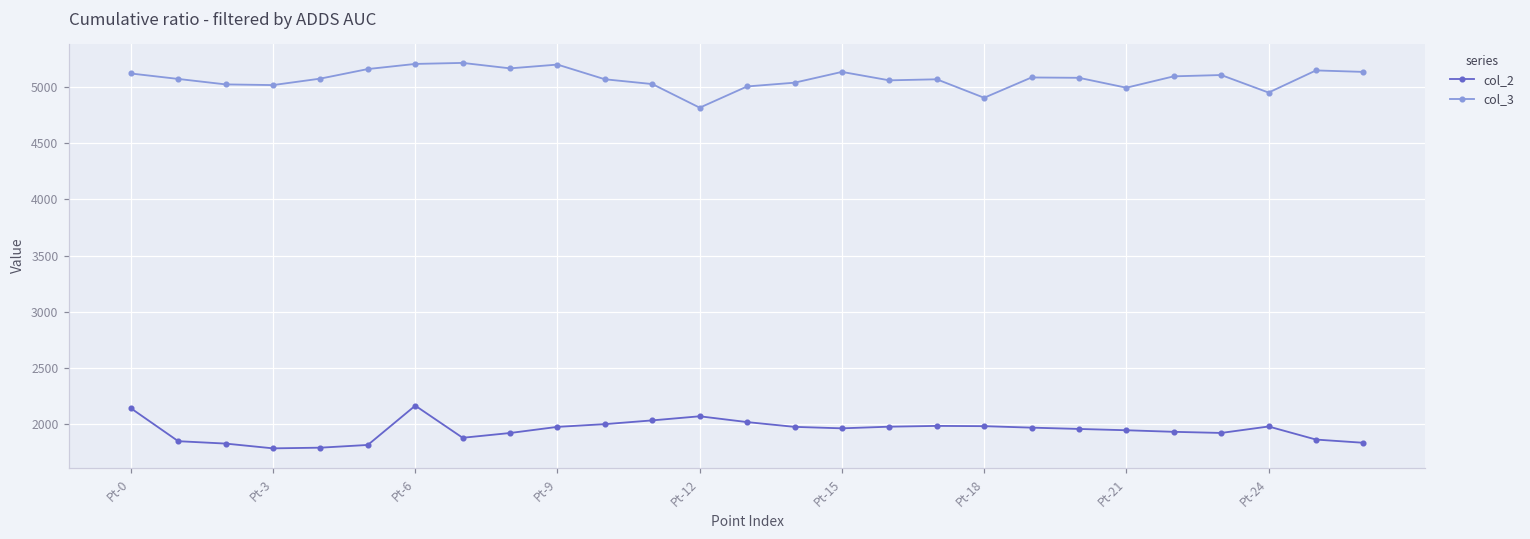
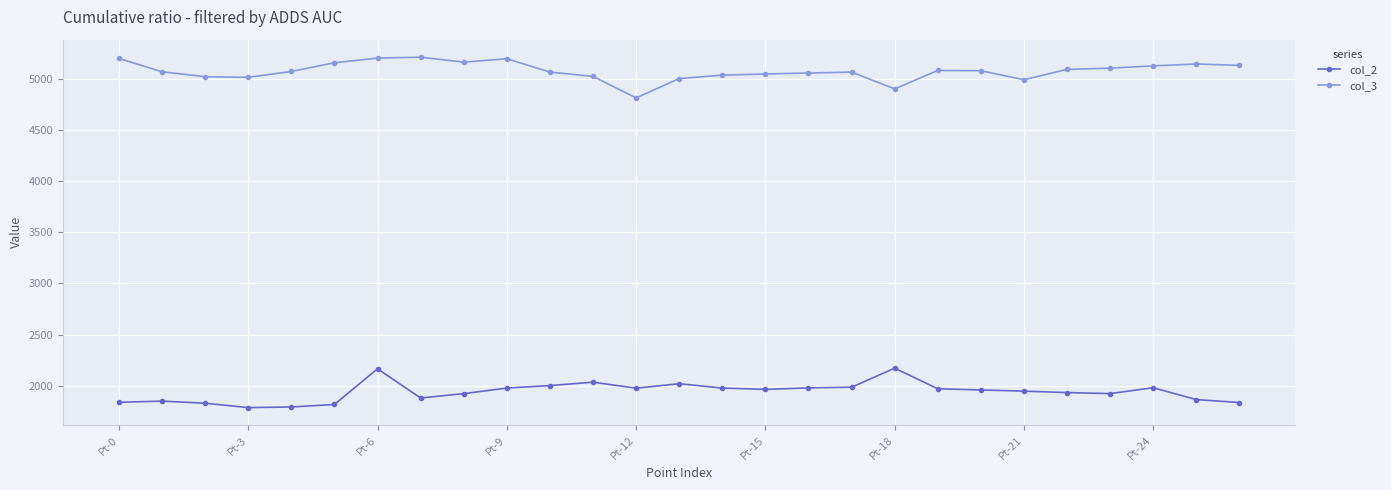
  {
    "col_2": {
-     "Pt-0": 2140,
+     "Pt-0": 1840,
      "Pt-3": 1790,
      "Pt-6": 2170,
      "Pt-9": 1980,
-     "Pt-12": 2070,
+     "Pt-12": 1980,
      "Pt-15": 1960,
-     "Pt-18": 1980,
+     "Pt-18": 2170,
      "Pt-21": 1950,
      "Pt-24": 1980
    },
    "col_3": {
-     "Pt-0": 5120,
+     "Pt-0": 5200,
      "Pt-3": 5020,
      "Pt-6": 5200,
      "Pt-9": 5200,
      "Pt-12": 4810,
-     "Pt-15": 5130,
+     "Pt-15": 5050,
      "Pt-18": 4900,
      "Pt-21": 4990,
-     "Pt-24": 4950
+     "Pt-24": 5130
    }
  }
